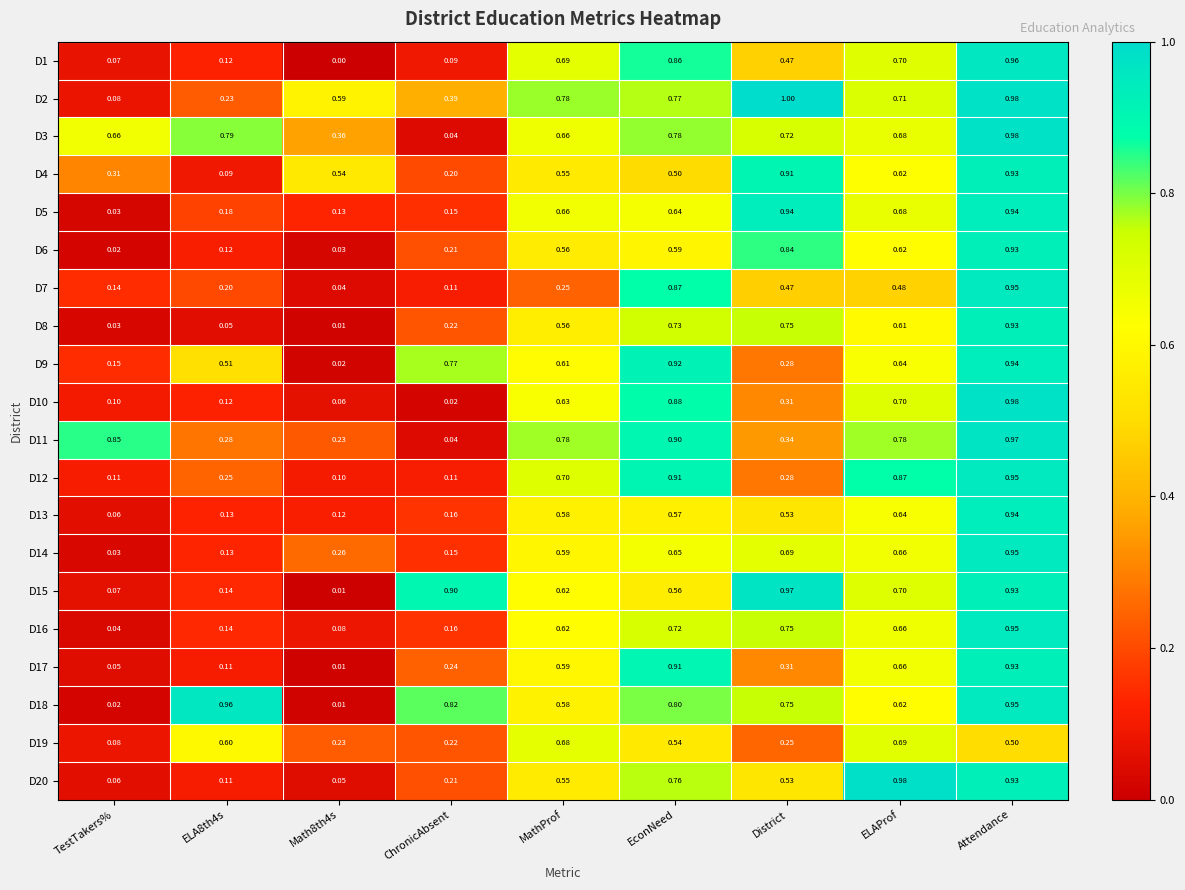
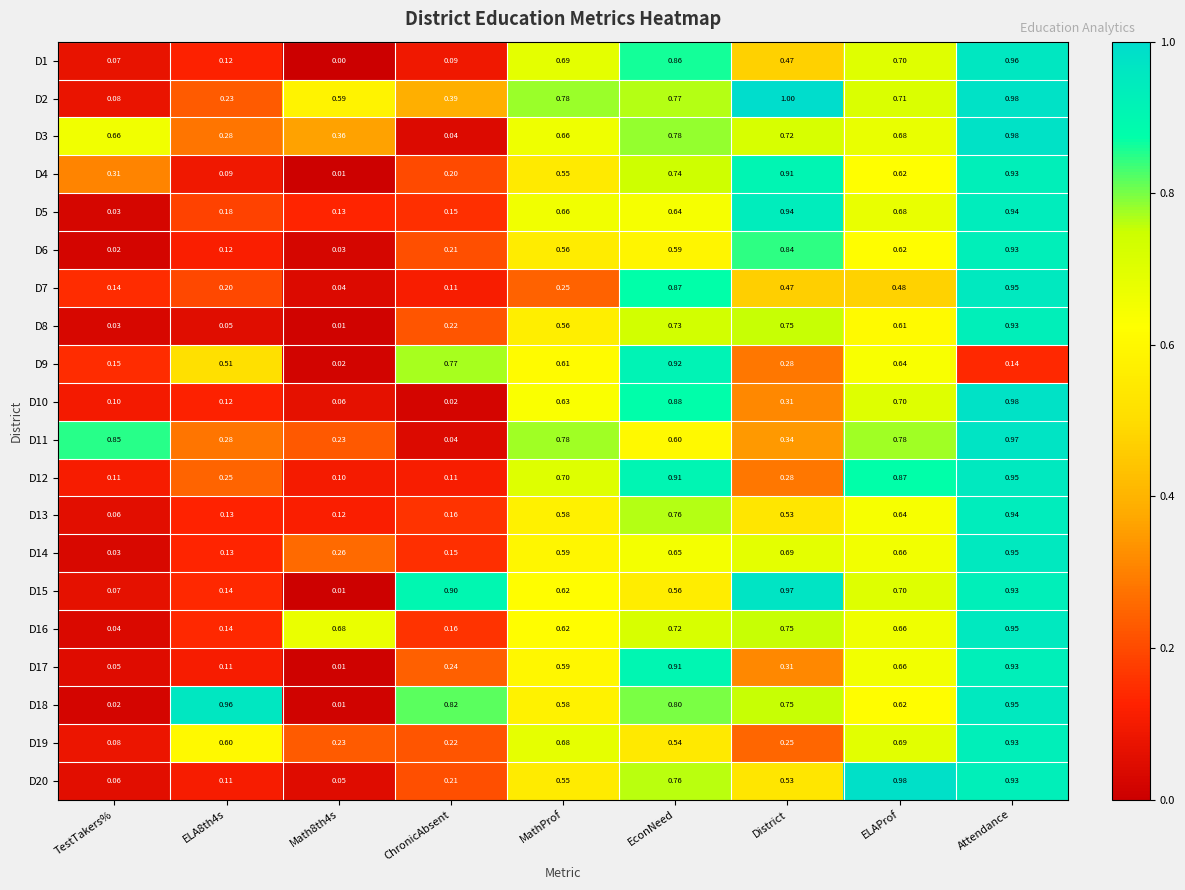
  {
    "D1": {
      "TestTakers%": 0.07,
      "ELA8th4s": 0.12,
      "Math8th4s": 0.00,
      "ChronicAbsent": 0.09,
      "MathProf": 0.69,
      "EconNeed": 0.86,
      "District": 0.47,
      "ELAProf": 0.70,
      "Attendance": 0.96
    },
    "D2": {
      "TestTakers%": 0.08,
      "ELA8th4s": 0.23,
      "Math8th4s": 0.59,
      "ChronicAbsent": 0.39,
      "MathProf": 0.78,
      "EconNeed": 0.77,
      "District": 1.00,
      "ELAProf": 0.71,
      "Attendance": 0.98
    },
    "D3": {
      "TestTakers%": 0.66,
-     "ELA8th4s": 0.79,
+     "ELA8th4s": 0.28,
      "Math8th4s": 0.36,
      "ChronicAbsent": 0.04,
      "MathProf": 0.66,
      "EconNeed": 0.78,
      "District": 0.72,
      "ELAProf": 0.68,
      "Attendance": 0.98
    },
    "D4": {
      "TestTakers%": 0.31,
      "ELA8th4s": 0.09,
-     "Math8th4s": 0.54,
+     "Math8th4s": 0.01,
      "ChronicAbsent": 0.20,
      "MathProf": 0.55,
-     "EconNeed": 0.50,
+     "EconNeed": 0.74,
      "District": 0.91,
      "ELAProf": 0.62,
      "Attendance": 0.93
    },
    "D5": {
      "TestTakers%": 0.03,
      "ELA8th4s": 0.18,
      "Math8th4s": 0.13,
      "ChronicAbsent": 0.15,
      "MathProf": 0.66,
      "EconNeed": 0.64,
      "District": 0.94,
      "ELAProf": 0.68,
      "Attendance": 0.94
    },
    "D6": {
      "TestTakers%": 0.02,
      "ELA8th4s": 0.12,
      "Math8th4s": 0.03,
      "ChronicAbsent": 0.21,
      "MathProf": 0.56,
      "EconNeed": 0.59,
      "District": 0.84,
      "ELAProf": 0.62,
      "Attendance": 0.93
    },
    "D7": {
      "TestTakers%": 0.14,
      "ELA8th4s": 0.20,
      "Math8th4s": 0.04,
      "ChronicAbsent": 0.11,
      "MathProf": 0.25,
      "EconNeed": 0.87,
      "District": 0.47,
      "ELAProf": 0.48,
      "Attendance": 0.95
    },
    "D8": {
      "TestTakers%": 0.03,
      "ELA8th4s": 0.05,
      "Math8th4s": 0.01,
      "ChronicAbsent": 0.22,
      "MathProf": 0.56,
      "EconNeed": 0.73,
      "District": 0.75,
      "ELAProf": 0.61,
      "Attendance": 0.93
    },
    "D9": {
      "TestTakers%": 0.15,
      "ELA8th4s": 0.51,
      "Math8th4s": 0.02,
      "ChronicAbsent": 0.77,
      "MathProf": 0.61,
      "EconNeed": 0.92,
      "District": 0.28,
      "ELAProf": 0.64,
-     "Attendance": 0.94
+     "Attendance": 0.14
    },
    "D10": {
      "TestTakers%": 0.10,
      "ELA8th4s": 0.12,
      "Math8th4s": 0.06,
      "ChronicAbsent": 0.02,
      "MathProf": 0.63,
      "EconNeed": 0.88,
      "District": 0.31,
      "ELAProf": 0.70,
      "Attendance": 0.98
    },
    "D11": {
      "TestTakers%": 0.85,
      "ELA8th4s": 0.28,
      "Math8th4s": 0.23,
      "ChronicAbsent": 0.04,
      "MathProf": 0.78,
-     "EconNeed": 0.90,
+     "EconNeed": 0.60,
      "District": 0.34,
      "ELAProf": 0.78,
      "Attendance": 0.97
    },
    "D12": {
      "TestTakers%": 0.11,
      "ELA8th4s": 0.25,
      "Math8th4s": 0.10,
      "ChronicAbsent": 0.11,
      "MathProf": 0.70,
      "EconNeed": 0.91,
      "District": 0.28,
      "ELAProf": 0.87,
      "Attendance": 0.95
    },
    "D13": {
      "TestTakers%": 0.06,
      "ELA8th4s": 0.13,
      "Math8th4s": 0.12,
      "ChronicAbsent": 0.16,
      "MathProf": 0.58,
-     "EconNeed": 0.57,
+     "EconNeed": 0.76,
      "District": 0.53,
      "ELAProf": 0.64,
      "Attendance": 0.94
    },
    "D14": {
      "TestTakers%": 0.03,
      "ELA8th4s": 0.13,
      "Math8th4s": 0.26,
      "ChronicAbsent": 0.15,
      "MathProf": 0.59,
      "EconNeed": 0.65,
      "District": 0.69,
      "ELAProf": 0.66,
      "Attendance": 0.95
    },
    "D15": {
      "TestTakers%": 0.07,
      "ELA8th4s": 0.14,
      "Math8th4s": 0.01,
      "ChronicAbsent": 0.90,
      "MathProf": 0.62,
      "EconNeed": 0.56,
      "District": 0.97,
      "ELAProf": 0.70,
      "Attendance": 0.93
    },
    "D16": {
      "TestTakers%": 0.04,
      "ELA8th4s": 0.14,
-     "Math8th4s": 0.08,
+     "Math8th4s": 0.68,
      "ChronicAbsent": 0.16,
      "MathProf": 0.62,
      "EconNeed": 0.72,
      "District": 0.75,
      "ELAProf": 0.66,
      "Attendance": 0.95
    },
    "D17": {
      "TestTakers%": 0.05,
      "ELA8th4s": 0.11,
      "Math8th4s": 0.01,
      "ChronicAbsent": 0.24,
      "MathProf": 0.59,
      "EconNeed": 0.91,
      "District": 0.31,
      "ELAProf": 0.66,
      "Attendance": 0.93
    },
    "D18": {
      "TestTakers%": 0.02,
      "ELA8th4s": 0.96,
      "Math8th4s": 0.01,
      "ChronicAbsent": 0.82,
      "MathProf": 0.58,
      "EconNeed": 0.80,
      "District": 0.75,
      "ELAProf": 0.62,
      "Attendance": 0.95
    },
    "D19": {
      "TestTakers%": 0.08,
      "ELA8th4s": 0.60,
      "Math8th4s": 0.23,
      "ChronicAbsent": 0.22,
      "MathProf": 0.68,
      "EconNeed": 0.54,
      "District": 0.25,
      "ELAProf": 0.69,
-     "Attendance": 0.50
+     "Attendance": 0.93
    },
    "D20": {
      "TestTakers%": 0.06,
      "ELA8th4s": 0.11,
      "Math8th4s": 0.05,
      "ChronicAbsent": 0.21,
      "MathProf": 0.55,
      "EconNeed": 0.76,
      "District": 0.53,
      "ELAProf": 0.98,
      "Attendance": 0.93
    }
  }
